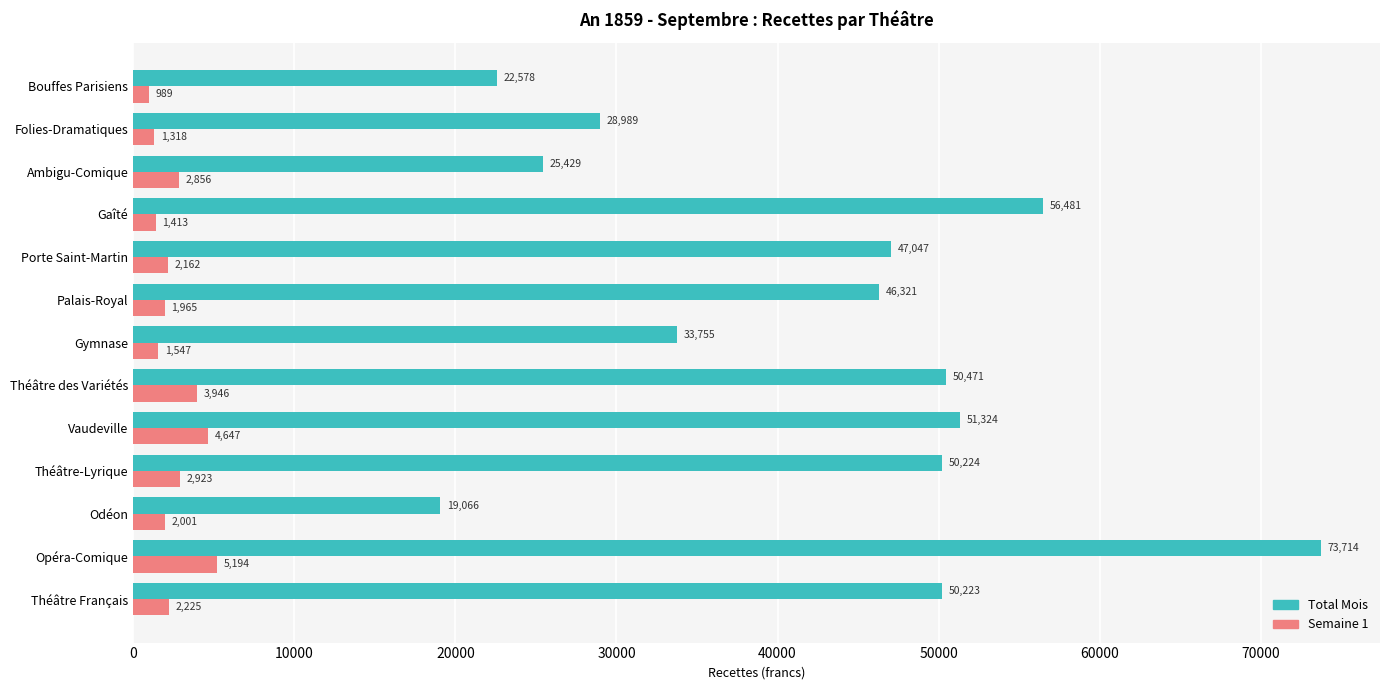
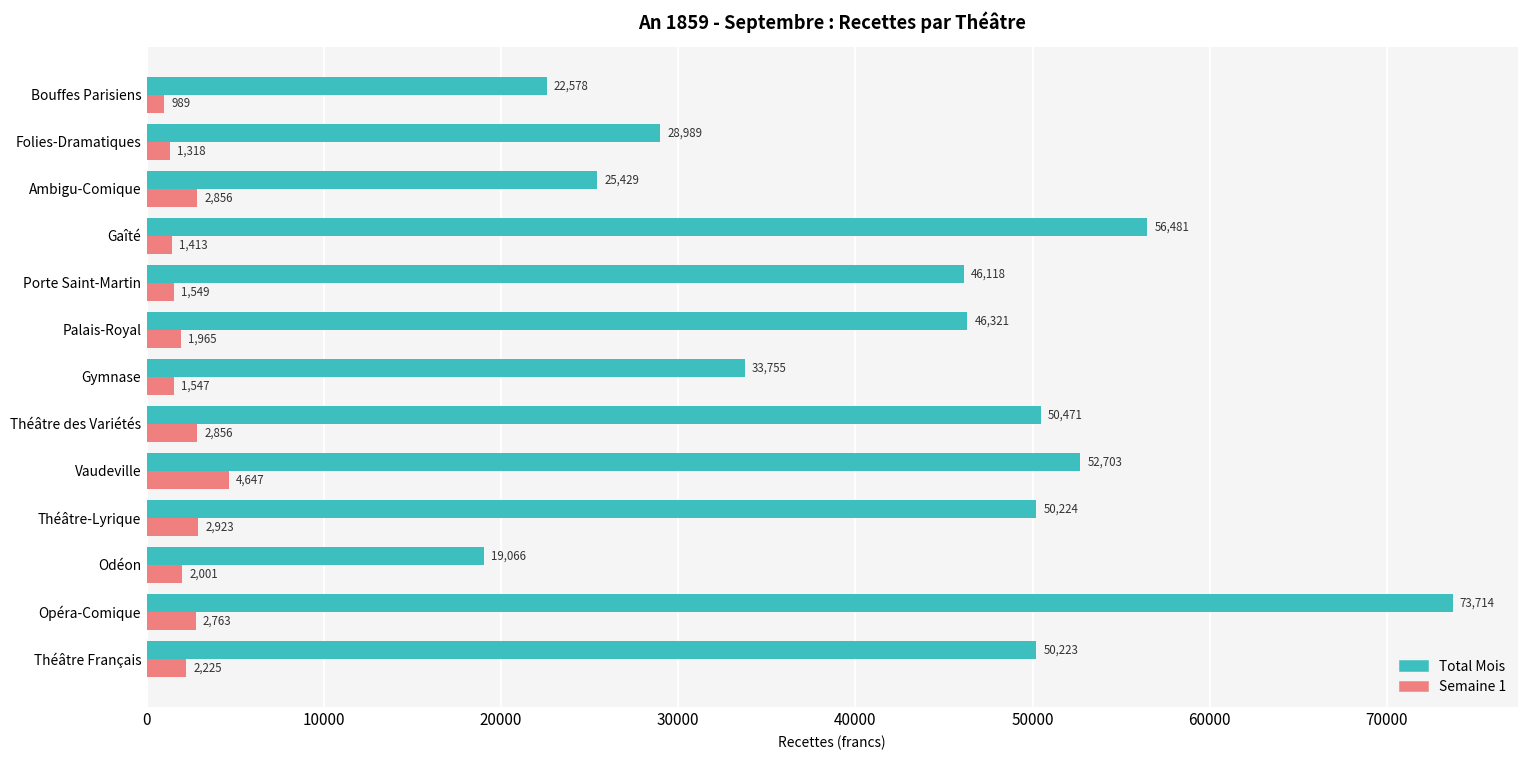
  {
    "Total Mois": {
      "Bouffes Parisiens": "22,578",
      "Folies-Dramatiques": "28,989",
      "Ambigu-Comique": "25,429",
      "Gaîté": "56,481",
-     "Porte Saint-Martin": "47,047",
+     "Porte Saint-Martin": "46,118",
      "Palais-Royal": "46,321",
      "Gymnase": "33,755",
      "Théâtre des Variétés": "50,471",
-     "Vaudeville": "51,324",
+     "Vaudeville": "52,703",
      "Théâtre-Lyrique": "50,224",
      "Odéon": "19,066",
      "Opéra-Comique": "73,714",
      "Théâtre Français": "50,223"
    },
    "Semaine 1": {
      "Bouffes Parisiens": "989",
      "Folies-Dramatiques": "1,318",
      "Ambigu-Comique": "2,856",
      "Gaîté": "1,413",
-     "Porte Saint-Martin": "2,162",
+     "Porte Saint-Martin": "1,549",
      "Palais-Royal": "1,965",
      "Gymnase": "1,547",
-     "Théâtre des Variétés": "3,946",
+     "Théâtre des Variétés": "2,856",
      "Vaudeville": "4,647",
      "Théâtre-Lyrique": "2,923",
      "Odéon": "2,001",
-     "Opéra-Comique": "5,194",
+     "Opéra-Comique": "2,763",
      "Théâtre Français": "2,225"
    }
  }
